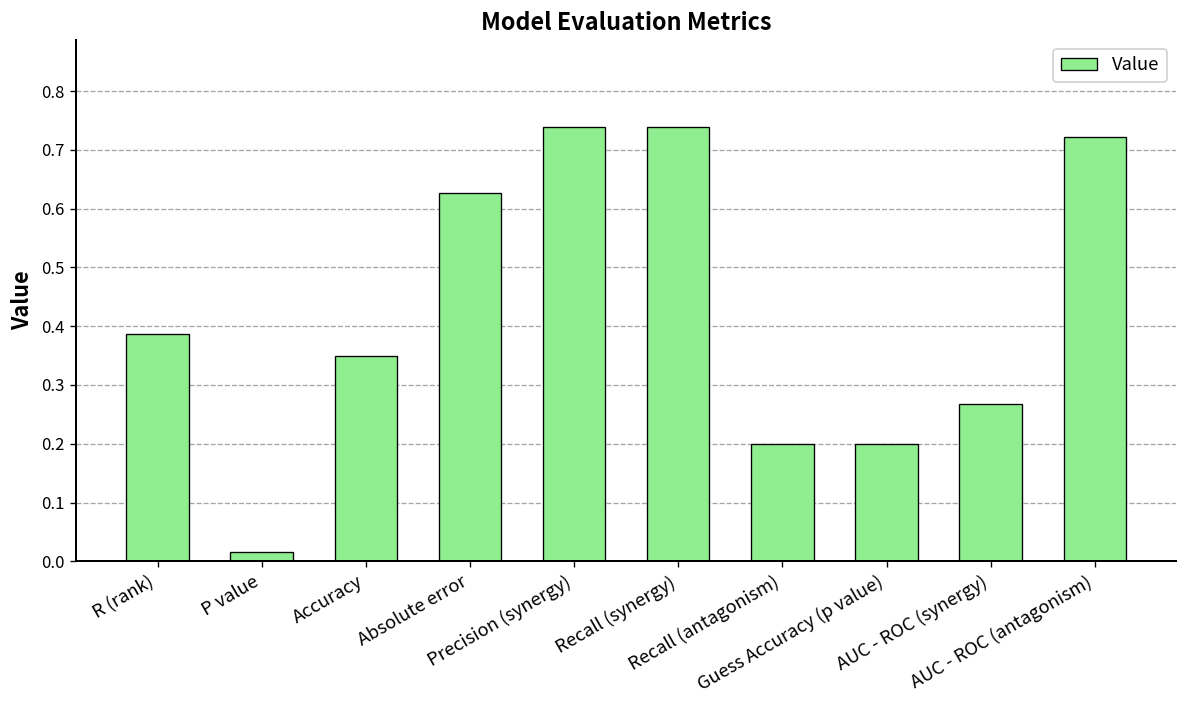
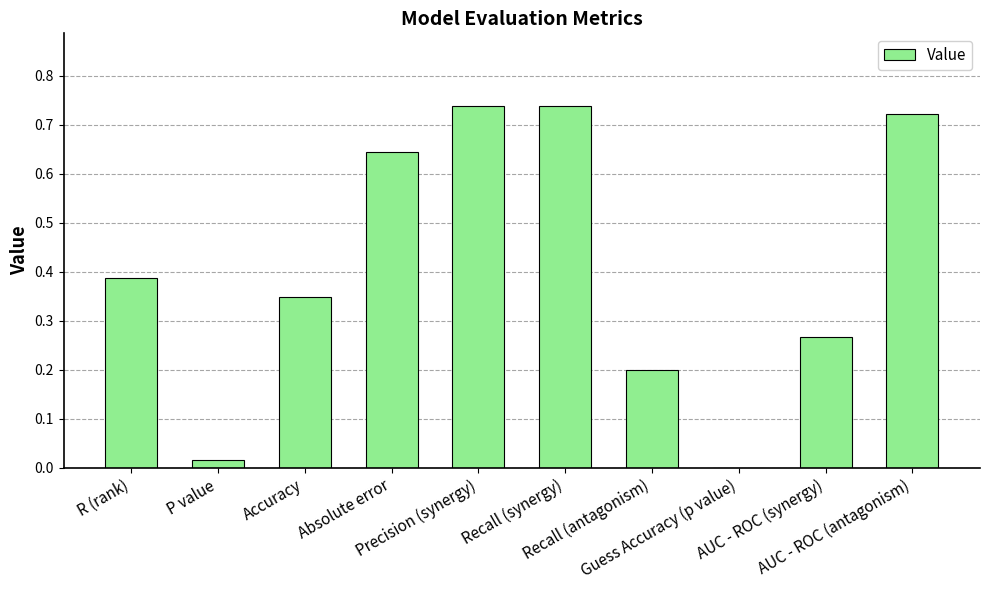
  {
    "R (rank)": 0.39,
    "P value": 0.02,
    "Accuracy": 0.35,
-   "Absolute error": 0.63,
+   "Absolute error": 0.64,
    "Precision (synergy)": 0.74,
    "Recall (synergy)": 0.74,
    "Recall (antagonism)": 0.20,
-   "Guess Accuracy (p value)": 0.2,
+   "Guess Accuracy (p value)": 0.0,
    "AUC - ROC (synergy)": 0.27,
    "AUC - ROC (antagonism)": 0.72
  }
